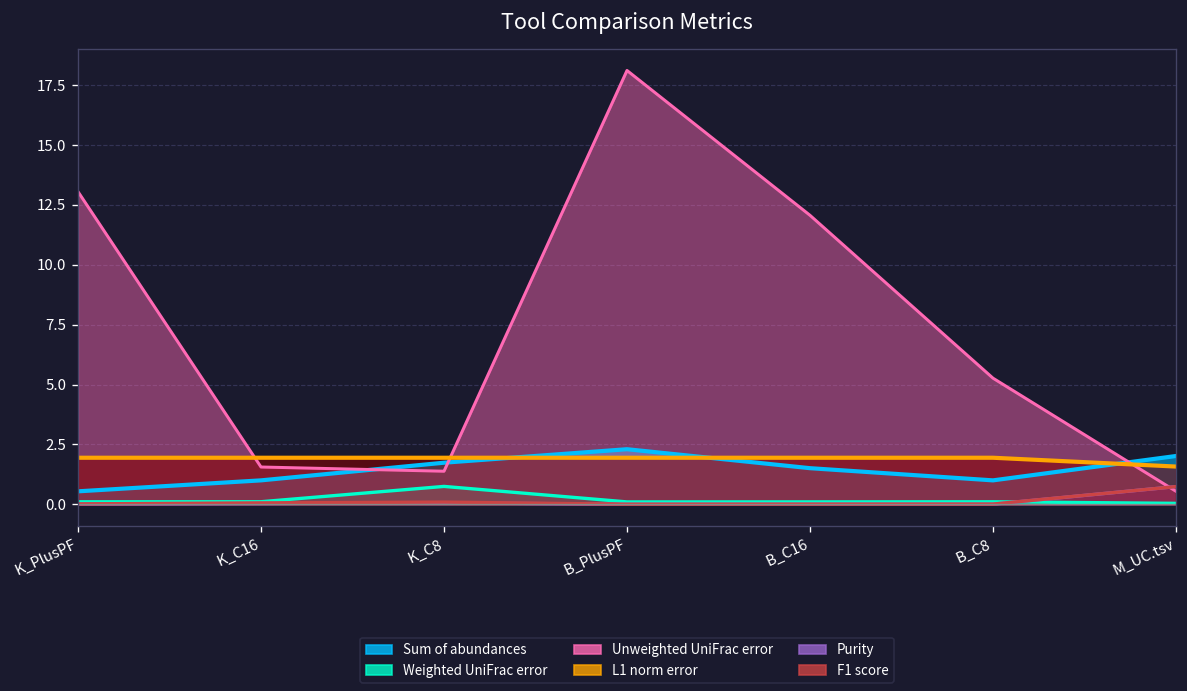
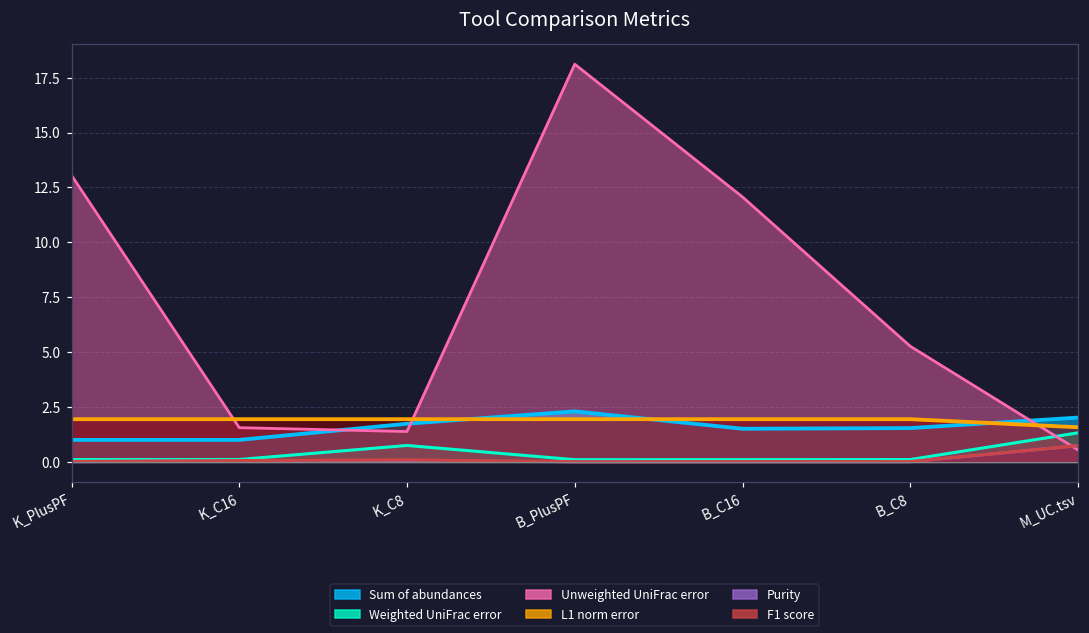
  {
    "Sum of abundances": {
-     "K_PlusPF": 0.5,
+     "K_PlusPF": 1.0,
      "K_C16": 1.0,
      "K_C8": 1.7,
      "B_PlusPF": 2.3,
      "B_C16": 1.5,
-     "B_C8": 1.0,
+     "B_C8": 1.5,
      "M_UC.tsv": 2.0
    },
    "Weighted UniFrac error": {
      "K_C8": 0.7,
-     "M_UC.tsv": 0.0
+     "M_UC.tsv": 1.3
    },
    "Unweighted UniFrac error": {
      "K_PlusPF": 13.1,
      "K_C16": 1.6,
      "K_C8": 1.4,
      "B_PlusPF": 18.1,
      "B_C16": 12.1,
      "B_C8": 5.3,
      "M_UC.tsv": 0.5
    }
  }
